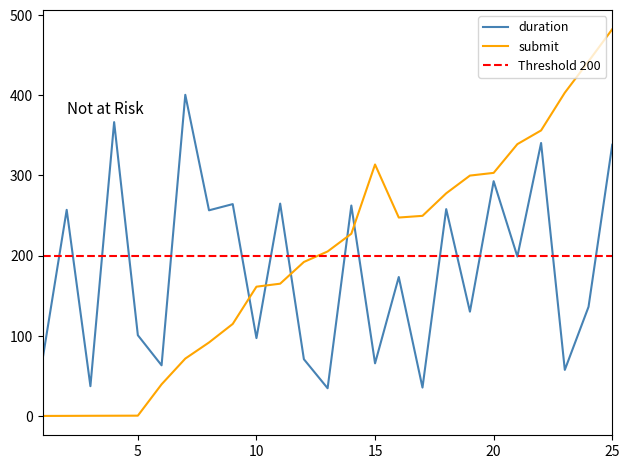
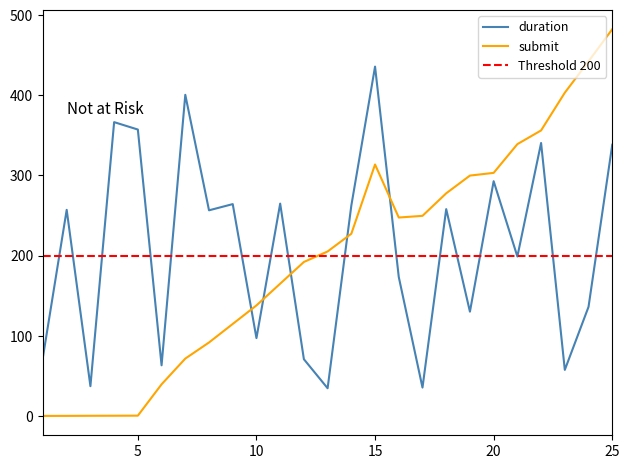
  {
    "duration": {
-     "5": 100,
+     "5": 360,
      "10": 100,
-     "15": 70,
+     "15": 440,
      "20": 290,
      "25": 340
    },
    "submit": {
      "5": 0,
-     "10": 160,
+     "10": 140,
      "15": 310,
      "20": 300,
      "25": 480
    }
  }
